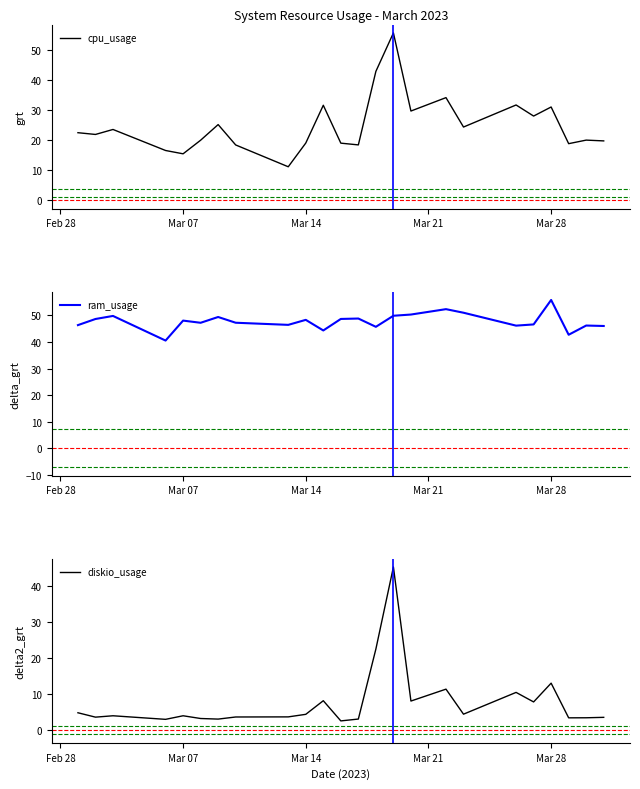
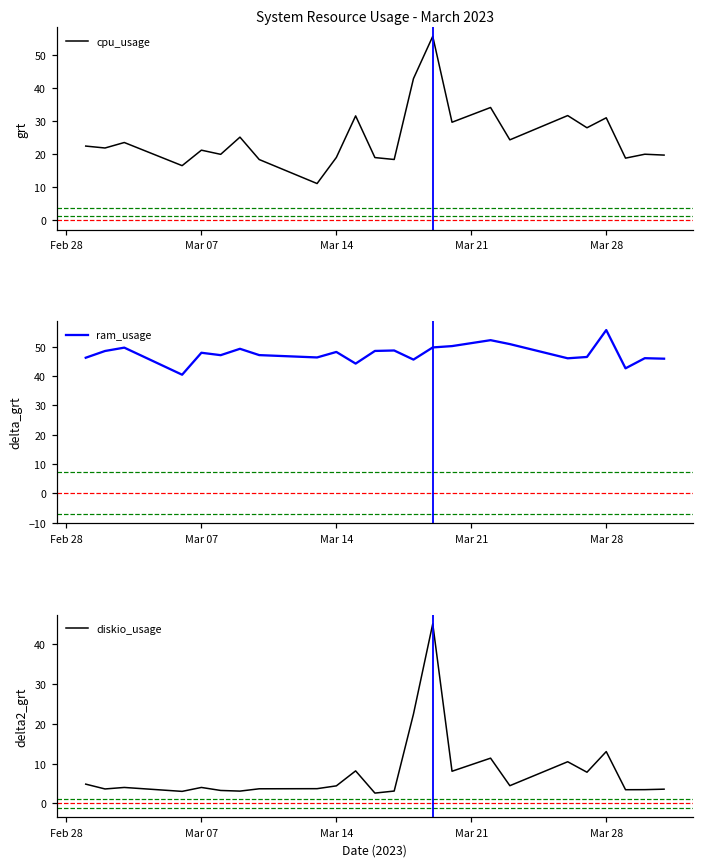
  {
    "System Resource Usage - March 2023": {
-     "Mar 07": 15,
+     "Mar 07": 21,
      "Mar 14": 19,
      "Mar 28": 31
    }
  }
